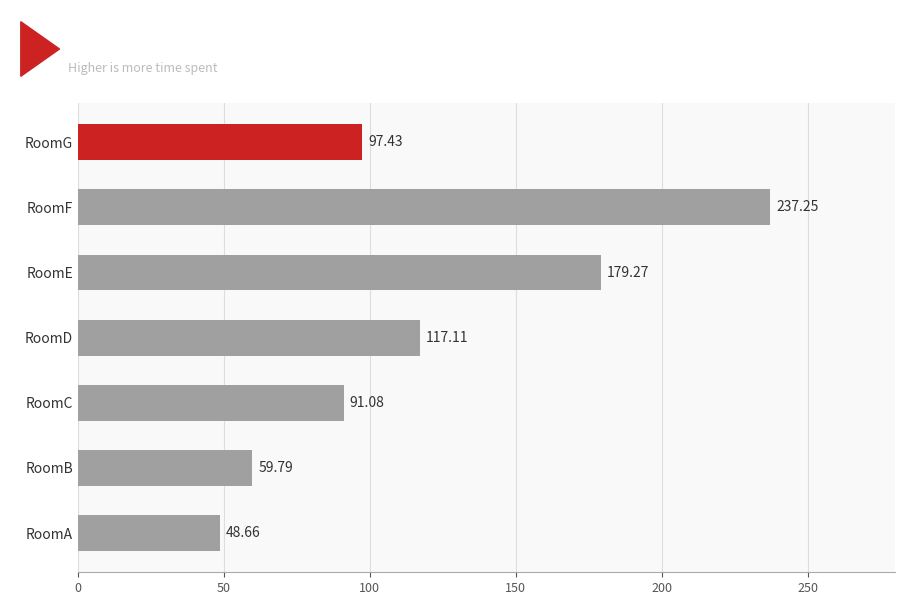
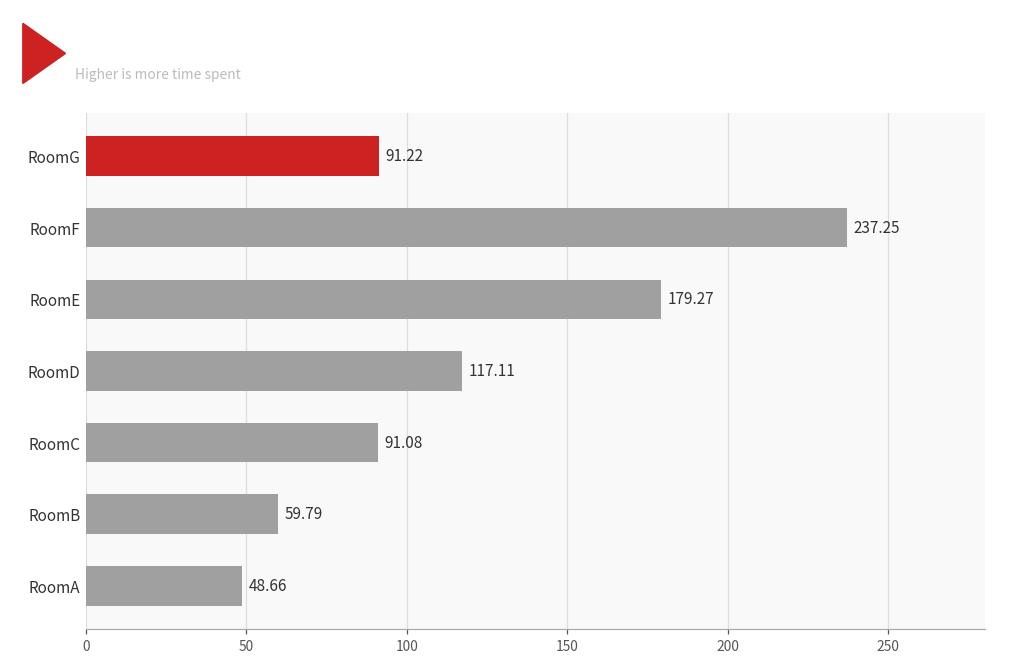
  {
-   "RoomG": 97.43,
+   "RoomG": 91.22,
    "RoomF": 237.25,
    "RoomE": 179.27,
    "RoomD": 117.11,
    "RoomC": 91.08,
    "RoomB": 59.79,
    "RoomA": 48.66
  }
